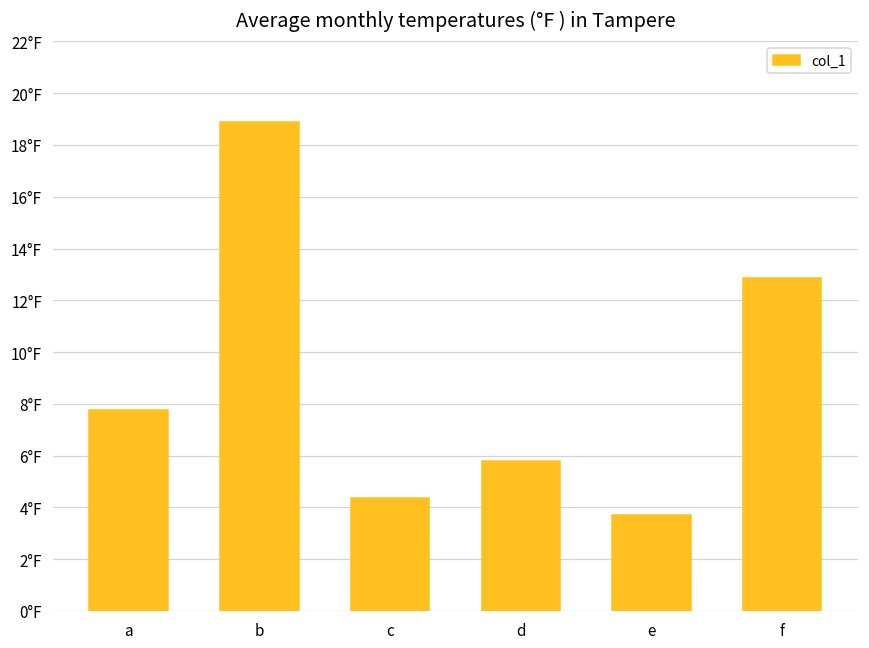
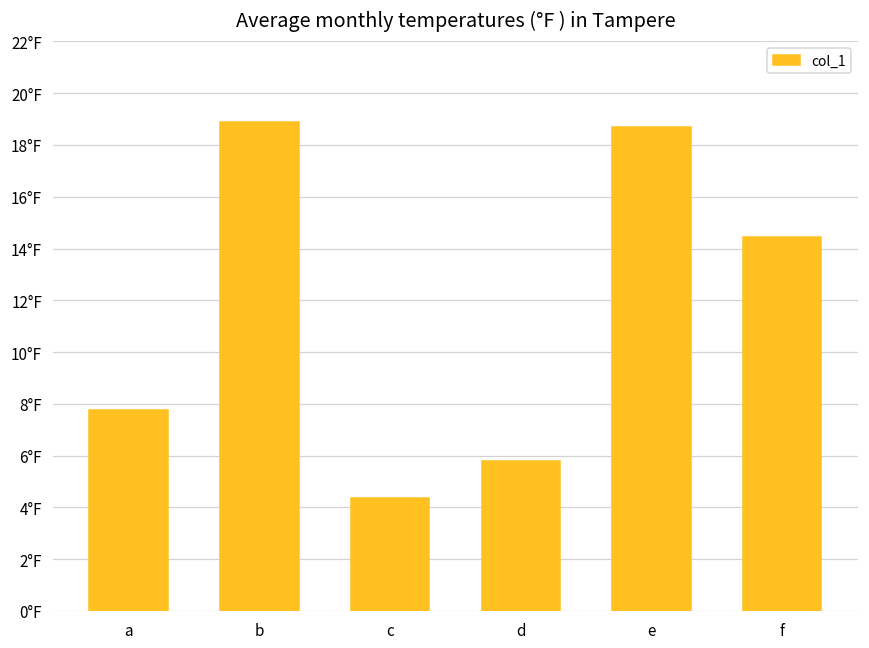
  {
    "a": "7.8°F",
    "b": "18.9°F",
    "c": "4.4°F",
    "d": "5.8°F",
-   "e": "3.7°F",
-   "f": "12.9°F"
+   "e": "18.7°F",
+   "f": "14.4°F"
  }
